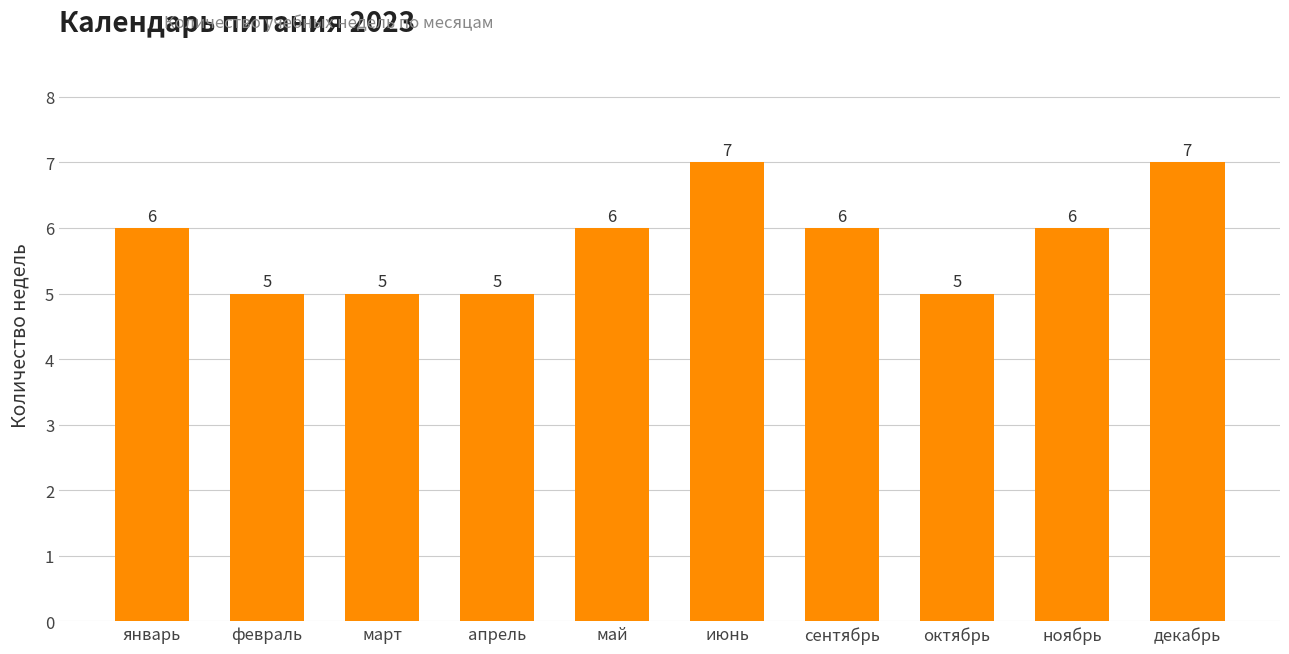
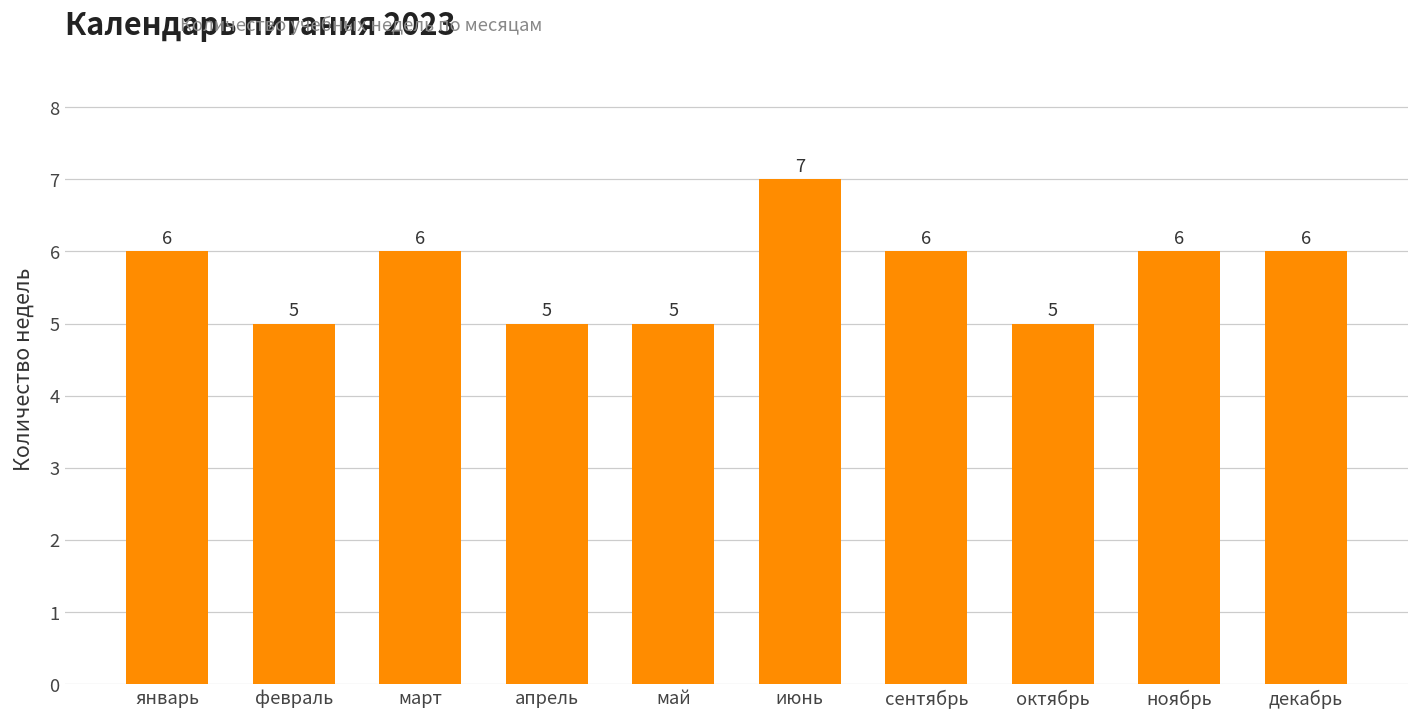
  {
    "январь": 6,
    "февраль": 5,
-   "март": 5,
+   "март": 6,
    "апрель": 5,
-   "май": 6,
+   "май": 5,
    "июнь": 7,
    "сентябрь": 6,
    "октябрь": 5,
    "ноябрь": 6,
-   "декабрь": 7
+   "декабрь": 6
  }
